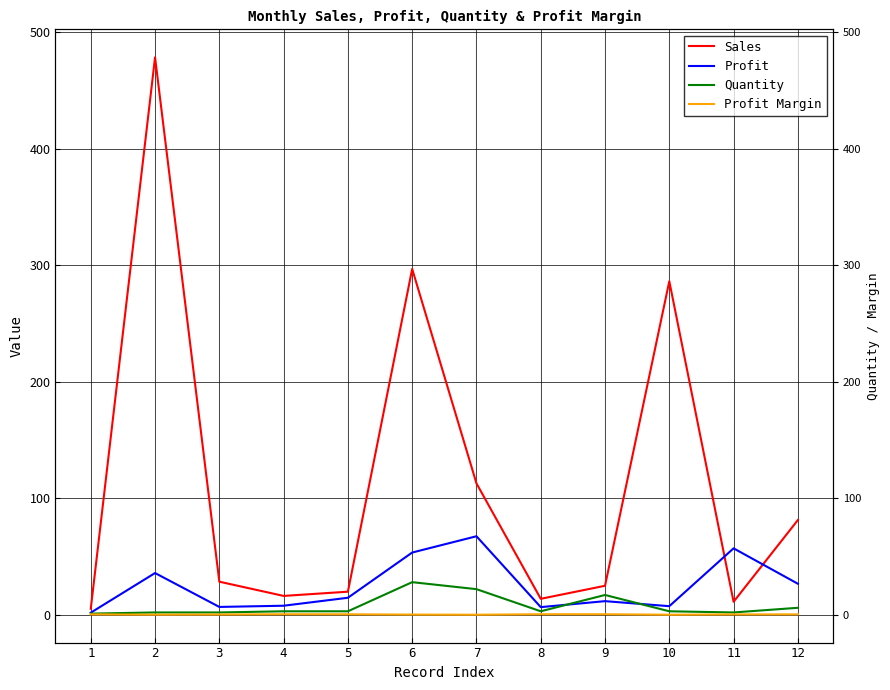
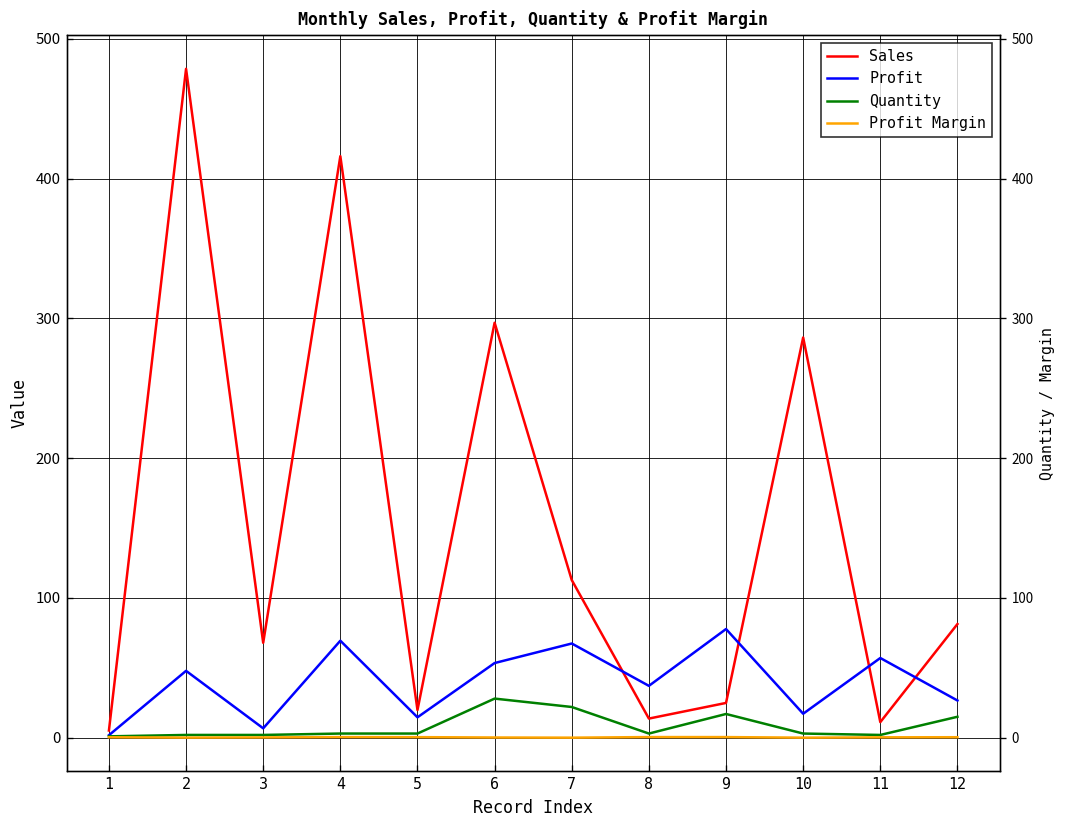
  {
    "Sales": {
      "1": 5,
      "2": 478,
-     "3": 28,
-     "4": 16,
+     "3": 68,
+     "4": 416,
      "5": 20,
      "6": 297,
      "7": 113,
      "8": 14,
      "9": 25,
      "10": 286,
      "11": 11,
      "12": 81
    },
    "Profit": {
-     "2": 36,
+     "2": 48,
      "3": 7,
-     "4": 8,
+     "4": 69,
      "5": 15,
      "6": 53,
      "7": 67,
-     "8": 7,
-     "9": 12,
-     "10": 7,
+     "8": 37,
+     "9": 78,
+     "10": 17,
      "11": 57,
      "12": 27
    },
    "Quantity": {
      "4": 3,
      "5": 3,
      "6": 28,
      "7": 22,
      "8": 3,
      "9": 17,
      "10": 3,
-     "12": 6
+     "12": 15
    },
    "Profit Margin": {
      "4": 0,
      "5": 0,
      "6": 0,
      "7": 0,
      "8": 0,
      "9": 0,
      "10": 0,
      "12": 0
    }
  }
